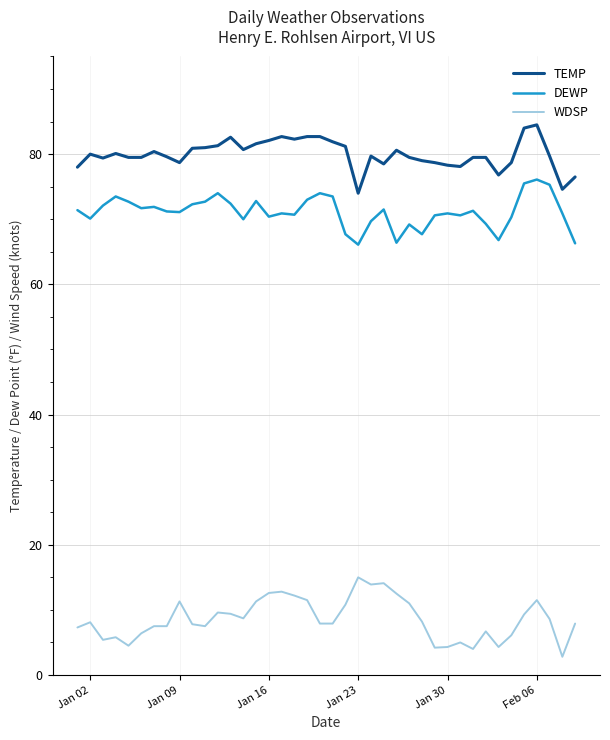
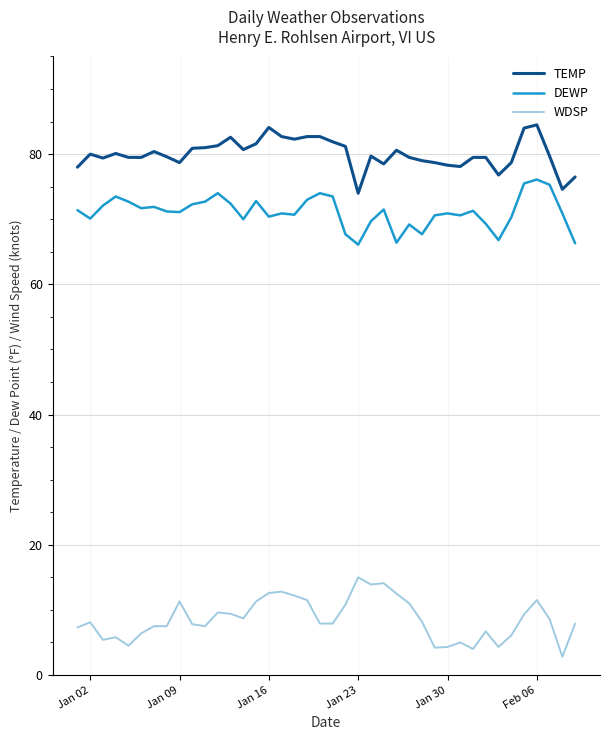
  {
    "TEMP": {
      "Jan 02": 80,
      "Jan 09": 79,
-     "Jan 16": 82,
+     "Jan 16": 84,
      "Jan 23": 74,
      "Jan 30": 78,
      "Feb 06": 85
    },
    "DEWP": {
      "Jan 02": 70,
      "Jan 09": 71,
      "Jan 16": 70,
      "Jan 23": 66,
      "Jan 30": 71,
      "Feb 06": 76
    },
    "WDSP": {
      "Jan 02": 8,
      "Jan 09": 11,
      "Jan 16": 13,
      "Jan 23": 15,
      "Jan 30": 4,
      "Feb 06": 12
    }
  }
